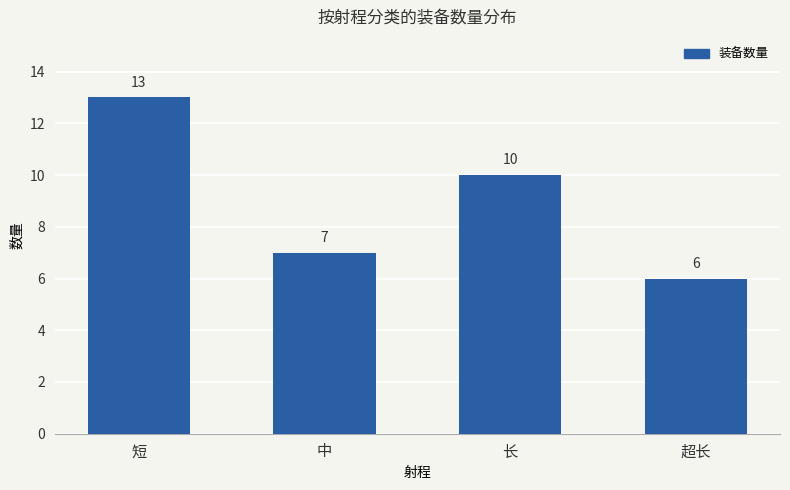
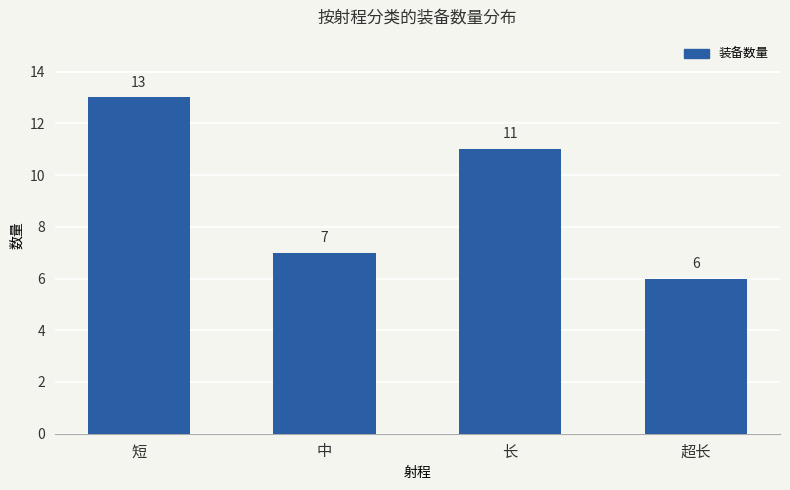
  {
    "短": 13,
    "中": 7,
-   "长": 10,
+   "长": 11,
    "超长": 6
  }
